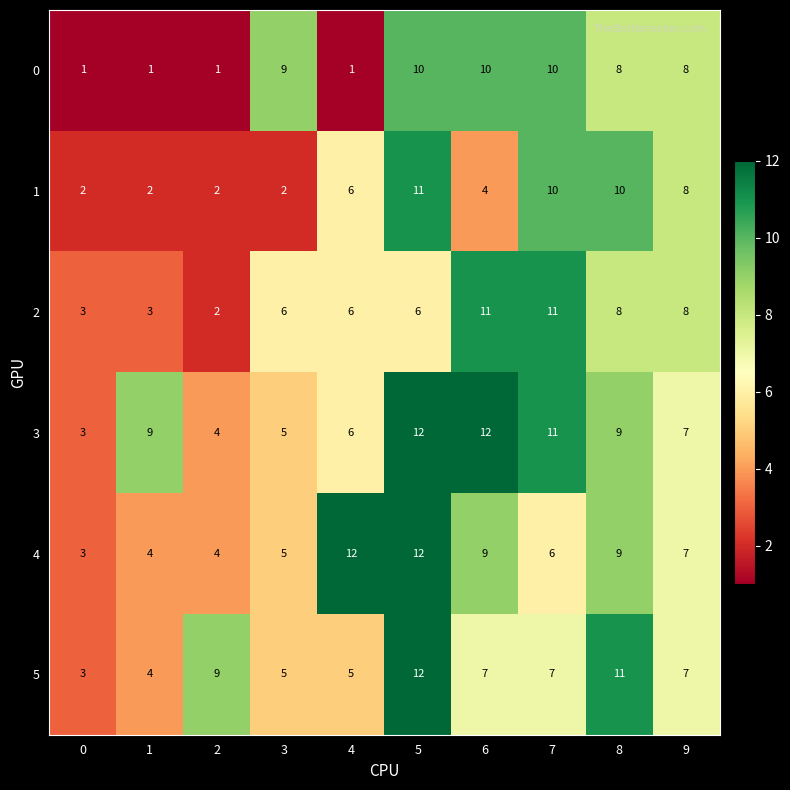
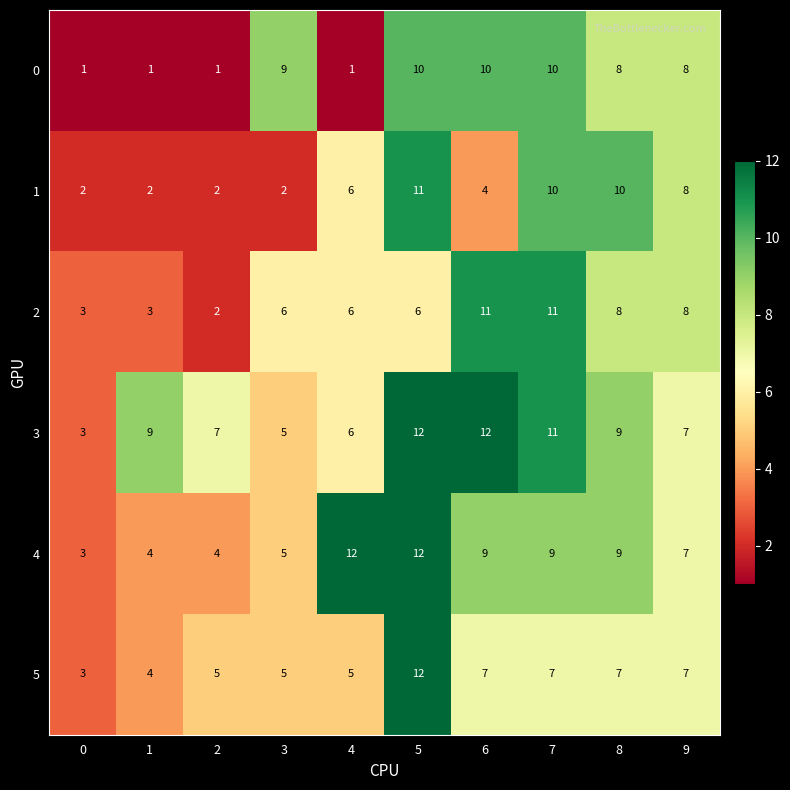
  {
    "0": {
      "0": 1,
      "1": 1,
      "2": 1,
      "3": 9,
      "4": 1,
      "5": 10,
      "6": 10,
      "7": 10,
      "9": 8
    },
    "1": {
      "0": 2,
      "1": 2,
      "2": 2,
      "3": 2,
      "4": 6,
      "5": 11,
      "6": 4,
      "7": 10,
      "8": 10,
      "9": 8
    },
    "2": {
      "0": 3,
      "1": 3,
      "2": 2,
      "3": 6,
      "4": 6,
      "5": 6,
      "6": 11,
      "7": 11,
      "8": 8,
      "9": 8
    },
    "3": {
      "0": 3,
      "1": 9,
-     "2": 4,
+     "2": 7,
      "3": 5,
      "4": 6,
      "5": 12,
      "6": 12,
      "7": 11,
      "8": 9,
      "9": 7
    },
    "4": {
      "0": 3,
      "1": 4,
      "2": 4,
      "3": 5,
      "4": 12,
      "5": 12,
      "6": 9,
-     "7": 6,
+     "7": 9,
      "8": 9,
      "9": 7
    },
    "5": {
      "0": 3,
      "1": 4,
-     "2": 9,
+     "2": 5,
      "3": 5,
      "4": 5,
      "5": 12,
      "6": 7,
      "7": 7,
-     "8": 11,
+     "8": 7,
      "9": 7
    }
  }
